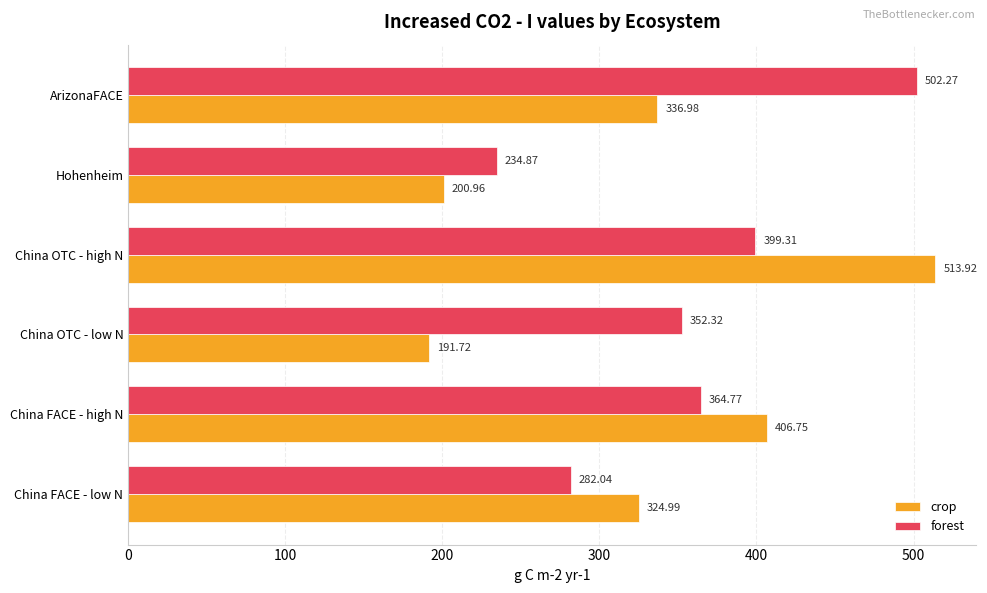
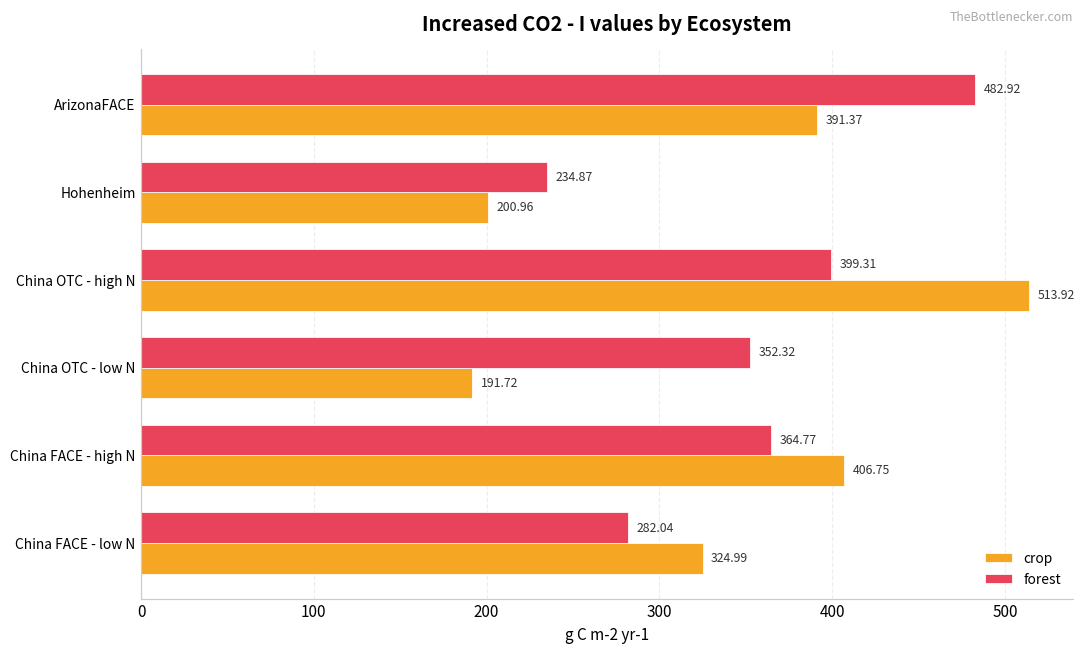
  {
    "crop": {
-     "ArizonaFACE": 336.98,
+     "ArizonaFACE": 391.37,
      "Hohenheim": 200.96,
      "China OTC - high N": 513.92,
      "China OTC - low N": 191.72,
      "China FACE - high N": 406.75,
      "China FACE - low N": 324.99
    },
    "forest": {
-     "ArizonaFACE": 502.27,
+     "ArizonaFACE": 482.92,
      "Hohenheim": 234.87,
      "China OTC - high N": 399.31,
      "China OTC - low N": 352.32,
      "China FACE - high N": 364.77,
      "China FACE - low N": 282.04
    }
  }
